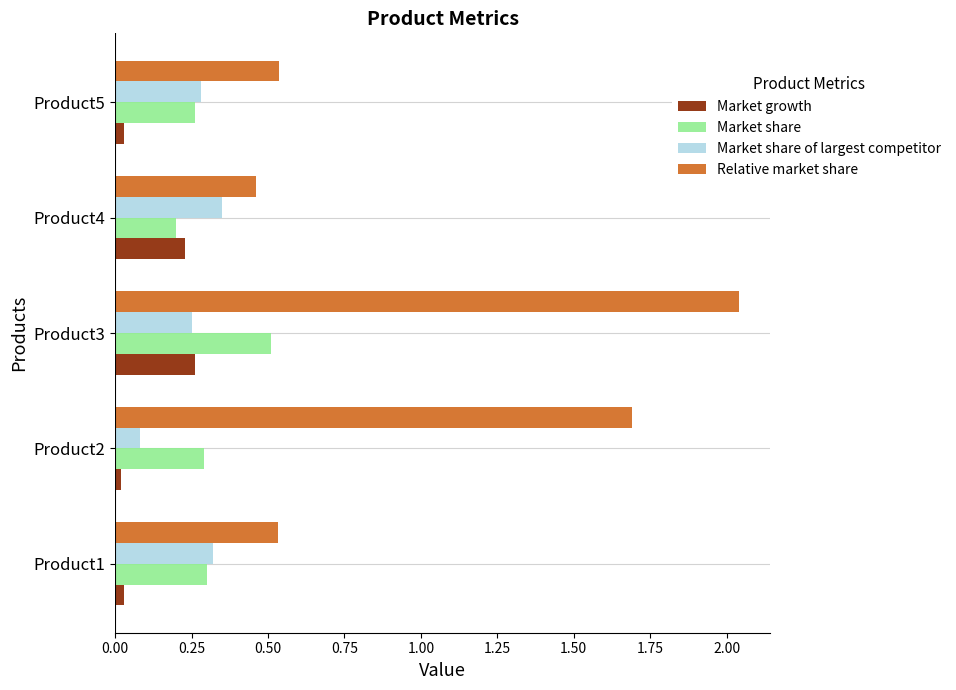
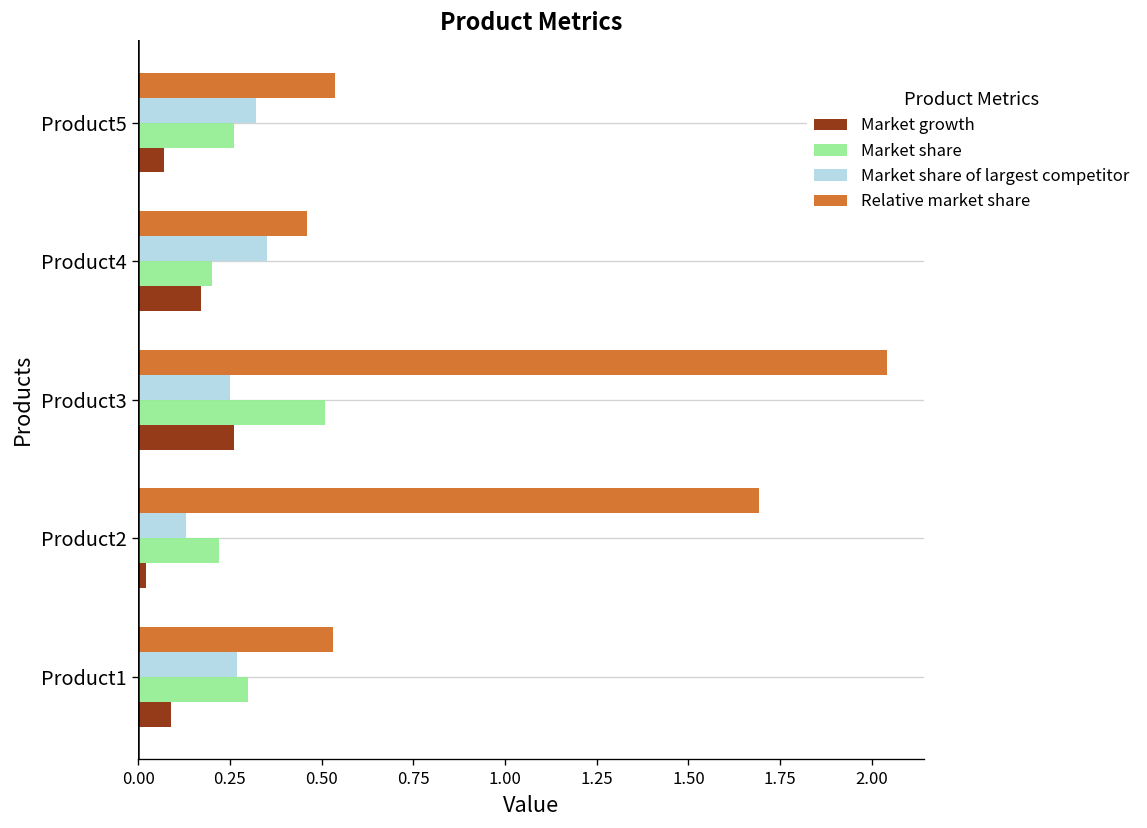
  {
    "Market growth": {
-     "Product5": 0.03,
-     "Product4": 0.23,
+     "Product5": 0.07,
+     "Product4": 0.17,
      "Product3": 0.26,
      "Product2": 0.02,
-     "Product1": 0.03
+     "Product1": 0.09
    },
    "Market share": {
      "Product5": 0.26,
      "Product4": 0.20,
      "Product3": 0.51,
-     "Product2": 0.29,
+     "Product2": 0.22,
      "Product1": 0.30
    },
    "Market share of largest competitor": {
-     "Product5": 0.28,
+     "Product5": 0.32,
      "Product4": 0.35,
      "Product3": 0.25,
-     "Product2": 0.08,
-     "Product1": 0.32
+     "Product2": 0.13,
+     "Product1": 0.27
    },
    "Relative market share": {
      "Product5": 0.54,
      "Product4": 0.46,
      "Product3": 2.04,
      "Product2": 1.69,
      "Product1": 0.53
    }
  }
